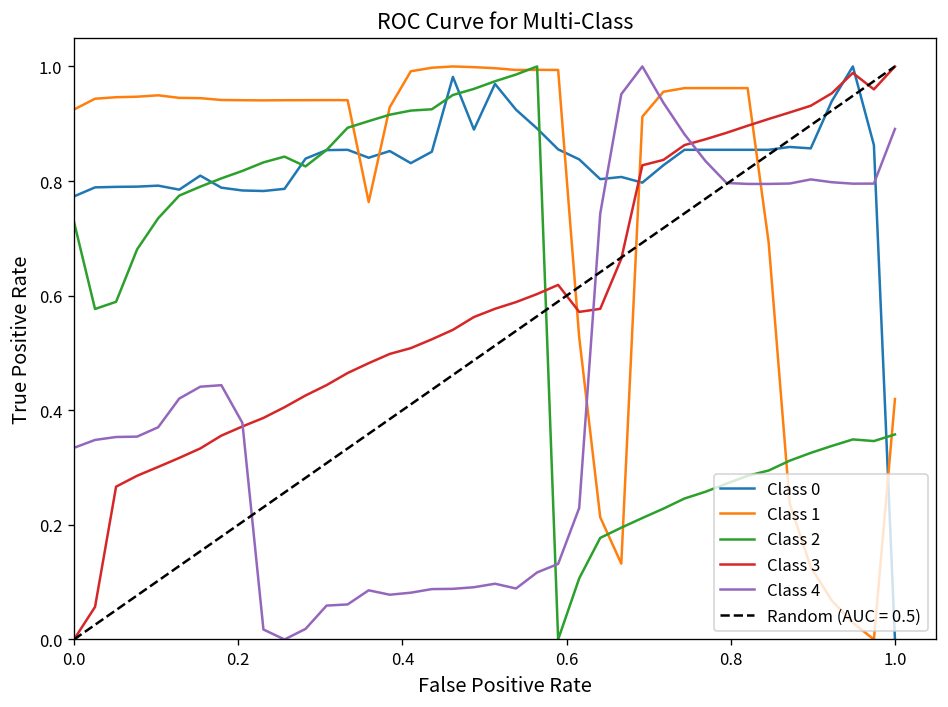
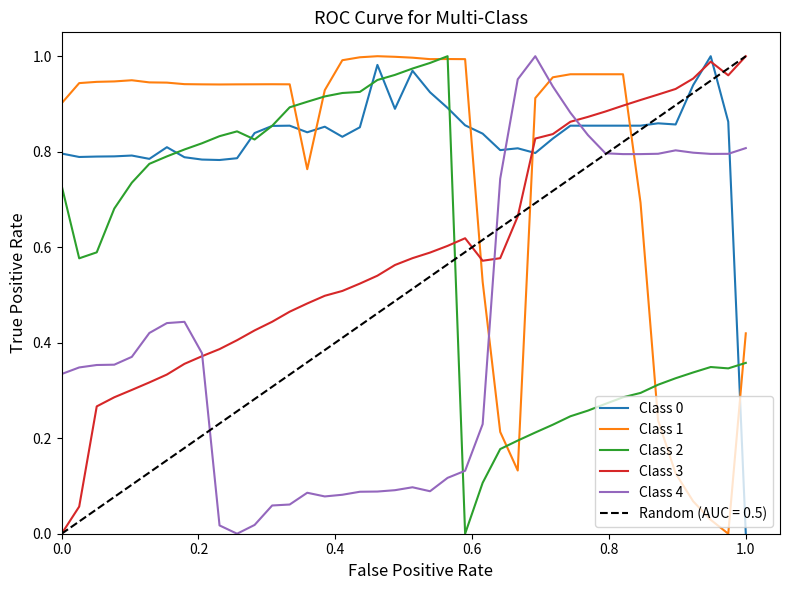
  {
    "Class 0": {
-     "0.0": 0.77,
+     "0.0": 0.80,
      "1.0": 0.00
    },
    "Class 1": {
-     "0.0": 0.92,
+     "0.0": 0.90,
      "1.0": 0.42
    },
    "Class 2": {
      "0.0": 0.73,
      "1.0": 0.36
    },
    "Class 4": {
      "0.0": 0.33,
-     "1.0": 0.89
+     "1.0": 0.81
    }
  }
